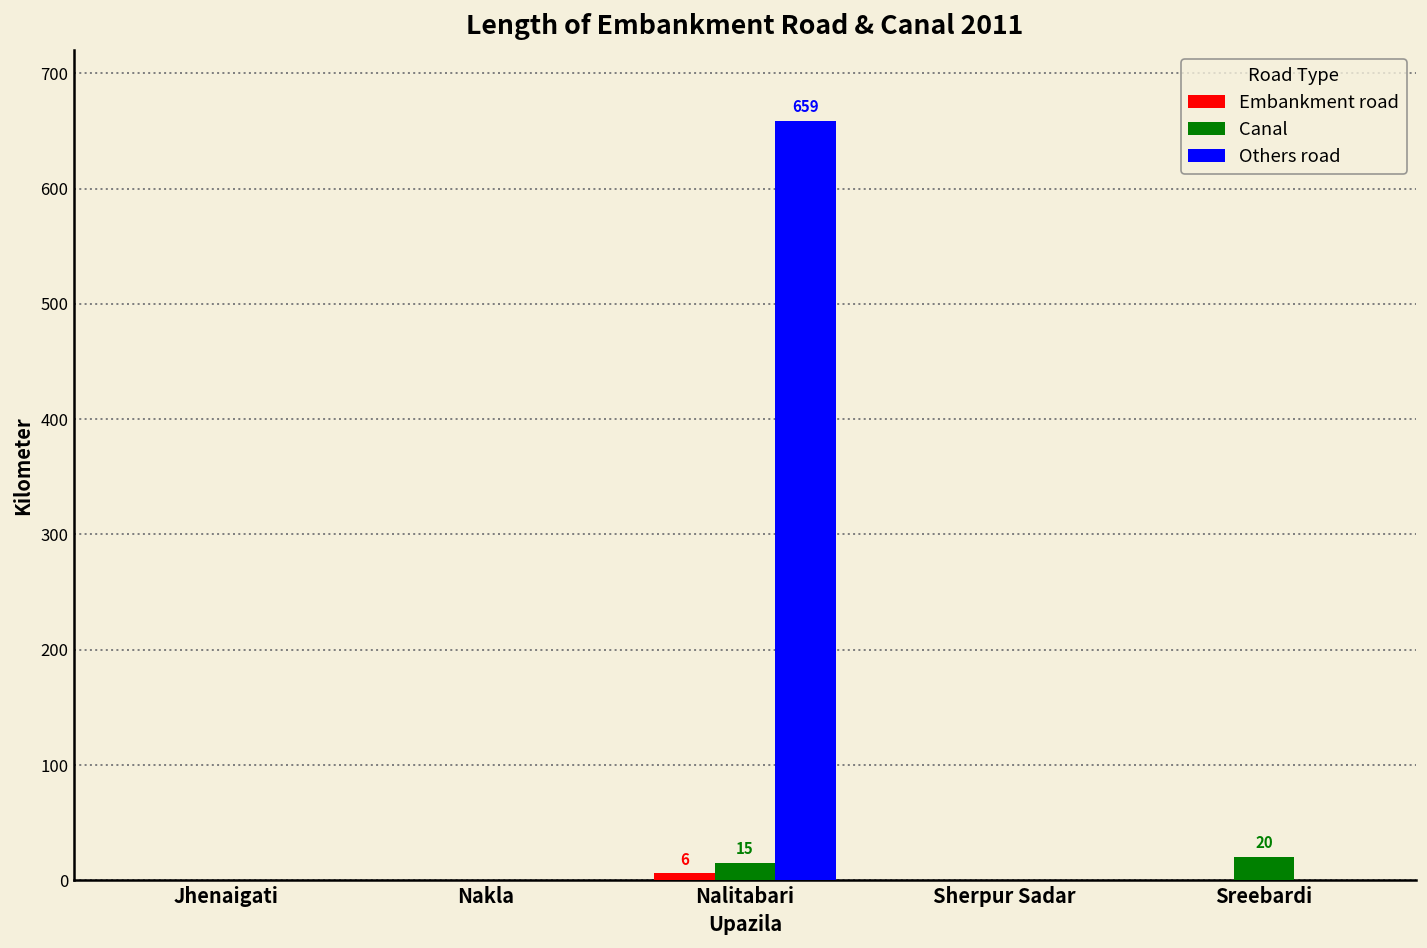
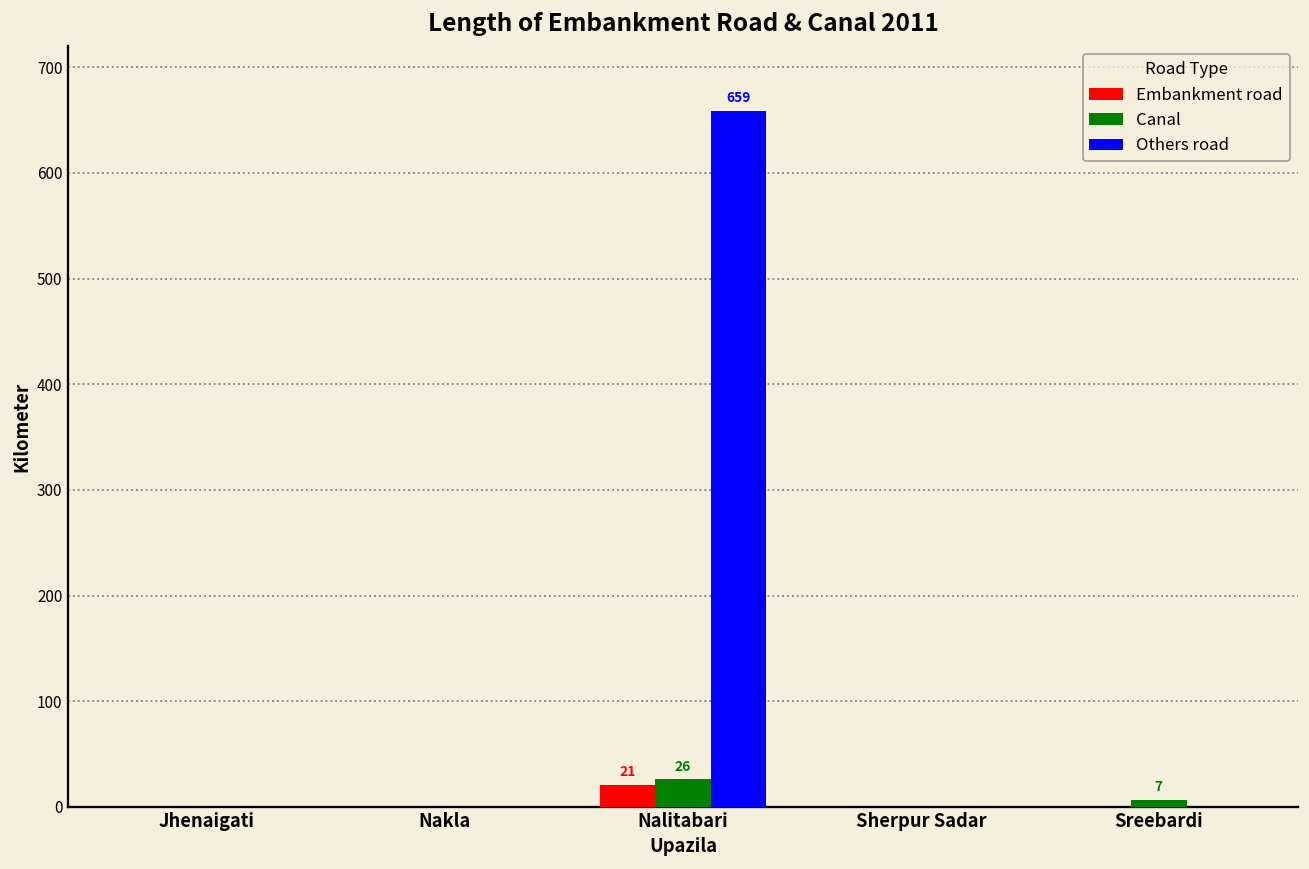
  {
    "Embankment road": {
-     "Nalitabari": 6
+     "Nalitabari": 21
    },
    "Canal": {
-     "Nalitabari": 15,
-     "Sreebardi": 20
+     "Nalitabari": 26,
+     "Sreebardi": 7
    },
    "Others road": {
      "Nalitabari": 659
    }
  }
